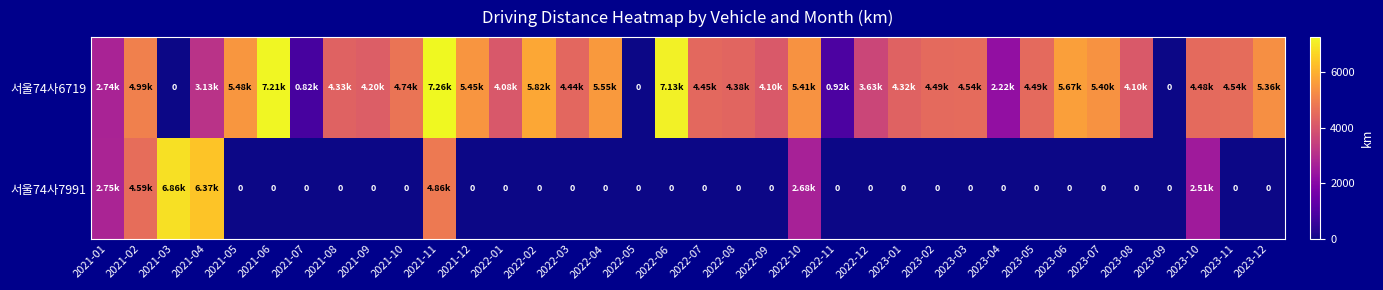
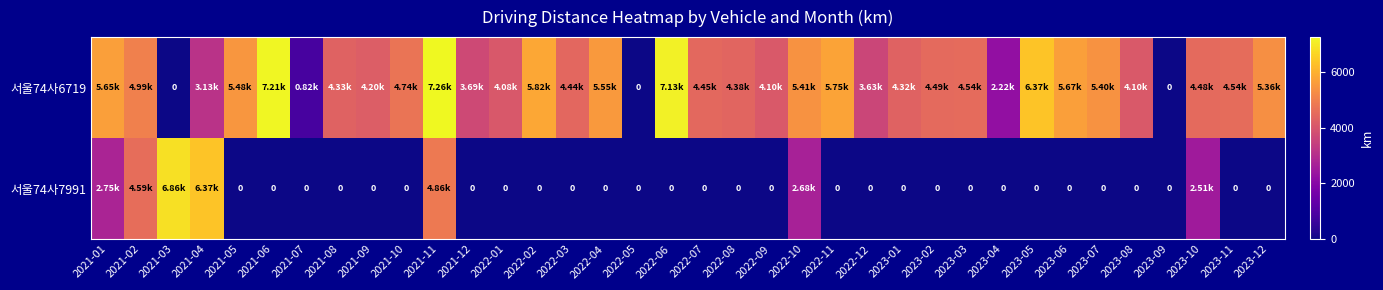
  {
    "서울74사6719": {
-     "2021-01": "2.74k",
+     "2021-01": "5.65k",
      "2021-02": "4.99k",
      "2021-03": "0",
      "2021-04": "3.13k",
      "2021-05": "5.48k",
      "2021-06": "7.21k",
      "2021-07": "0.82k",
      "2021-08": "4.33k",
      "2021-09": "4.20k",
      "2021-10": "4.74k",
      "2021-11": "7.26k",
-     "2021-12": "5.45k",
+     "2021-12": "3.69k",
      "2022-01": "4.08k",
      "2022-02": "5.82k",
      "2022-03": "4.44k",
      "2022-04": "5.55k",
      "2022-05": "0",
      "2022-06": "7.13k",
      "2022-07": "4.45k",
      "2022-08": "4.38k",
      "2022-09": "4.10k",
      "2022-10": "5.41k",
-     "2022-11": "0.92k",
+     "2022-11": "5.75k",
      "2022-12": "3.63k",
      "2023-01": "4.32k",
      "2023-02": "4.49k",
      "2023-03": "4.54k",
      "2023-04": "2.22k",
-     "2023-05": "4.49k",
+     "2023-05": "6.37k",
      "2023-06": "5.67k",
      "2023-07": "5.40k",
      "2023-08": "4.10k",
      "2023-09": "0",
      "2023-10": "4.48k",
      "2023-11": "4.54k",
      "2023-12": "5.36k"
    },
    "서울74사7991": {
      "2021-01": "2.75k",
      "2021-02": "4.59k",
      "2021-03": "6.86k",
      "2021-04": "6.37k",
      "2021-05": "0",
      "2021-06": "0",
      "2021-07": "0",
      "2021-08": "0",
      "2021-09": "0",
      "2021-10": "0",
      "2021-11": "4.86k",
      "2021-12": "0",
      "2022-01": "0",
      "2022-02": "0",
      "2022-03": "0",
      "2022-04": "0",
      "2022-05": "0",
      "2022-06": "0",
      "2022-07": "0",
      "2022-08": "0",
      "2022-09": "0",
      "2022-10": "2.68k",
      "2022-11": "0",
      "2022-12": "0",
      "2023-01": "0",
      "2023-02": "0",
      "2023-03": "0",
      "2023-04": "0",
      "2023-05": "0",
      "2023-06": "0",
      "2023-07": "0",
      "2023-08": "0",
      "2023-09": "0",
      "2023-10": "2.51k",
      "2023-11": "0",
      "2023-12": "0"
    }
  }
